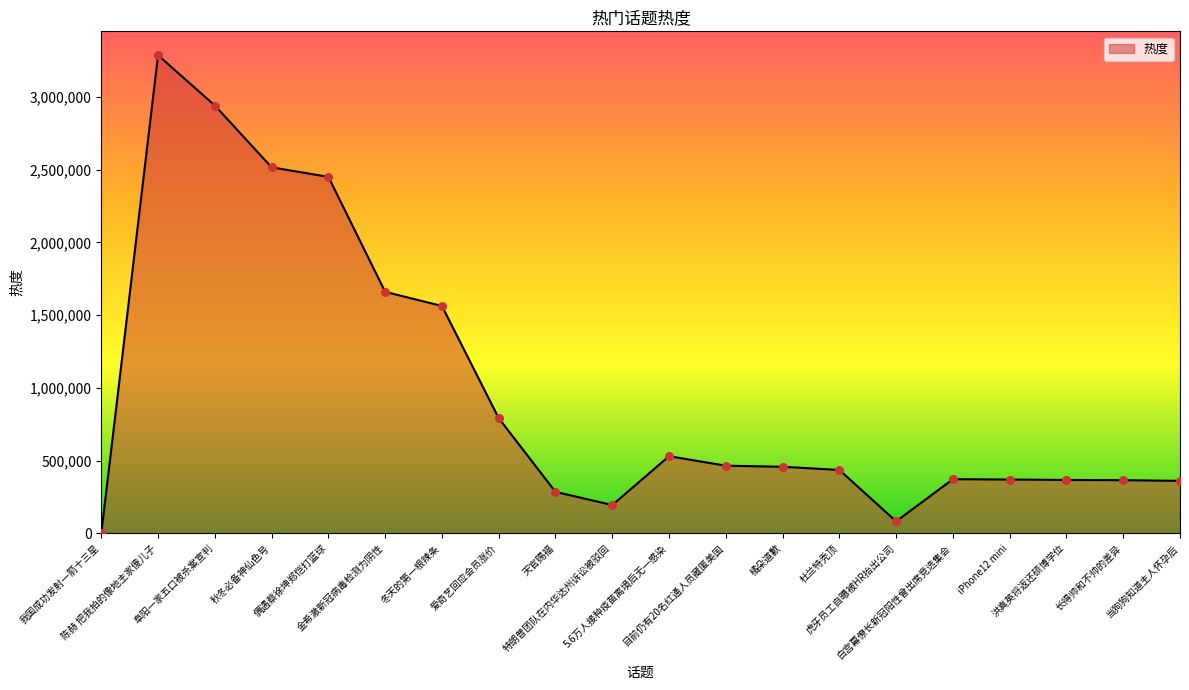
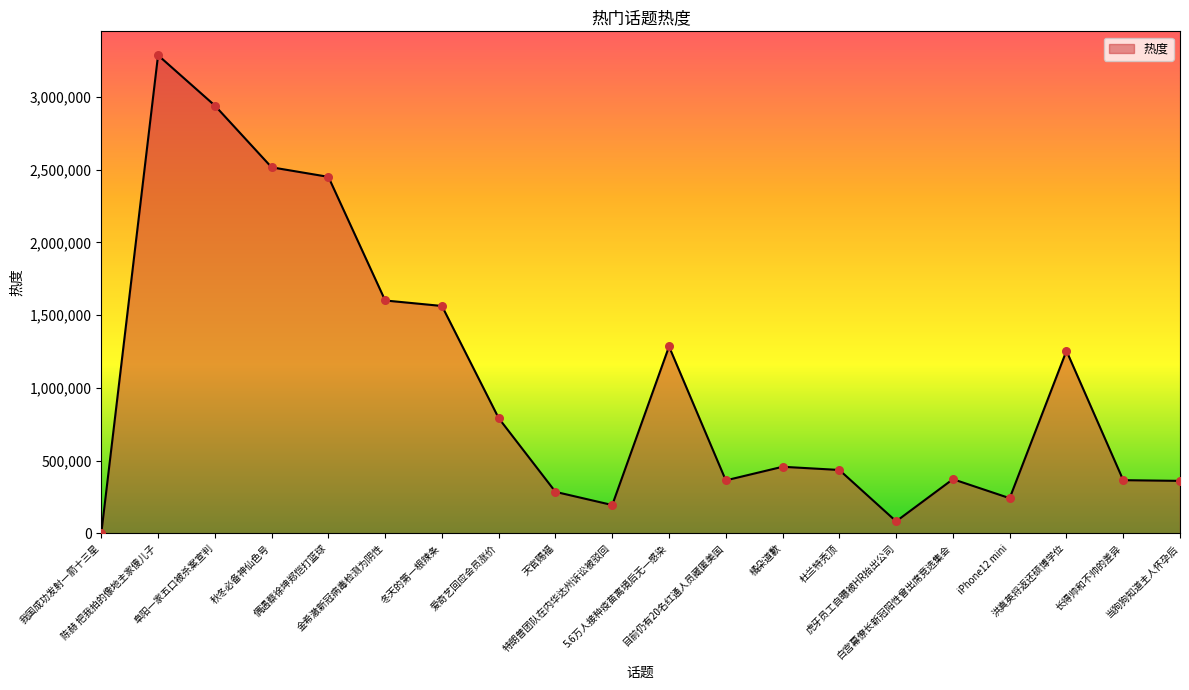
  {
    "我国成功发射一箭十三星": "0",
    "陈赫 把我拍的像地主家傻儿子": "3,290,000",
    "阜阳一家五口被杀案宣判": "2,940,000",
    "秋冬必备神仙色号": "2,520,000",
    "偶遇蔡徐坤郑恺打篮球": "2,450,000",
-   "金希澈新冠病毒检测为阴性": "1,660,000",
+   "金希澈新冠病毒检测为阴性": "1,600,000",
    "冬天的第一根辣条": "1,560,000",
    "爱奇艺回应会员涨价": "790,000",
    "天官赐福": "290,000",
    "特朗普团队在内华达州诉讼被驳回": "190,000",
-   "5.6万人接种疫苗离境后无一感染": "530,000",
-   "目前仍有20名红通人员藏匿美国": "460,000",
+   "5.6万人接种疫苗离境后无一感染": "1,280,000",
+   "目前仍有20名红通人员藏匿美国": "360,000",
    "橘朵道歉": "460,000",
    "杜兰特秃顶": "440,000",
    "虎牙员工自曝被HR抬出公司": "80,000",
    "白宫幕僚长新冠阳性曾出席竞选集会": "370,000",
-   "iPhone12 mini": "370,000",
-   "洪真英将返还硕博学位": "370,000",
+   "iPhone12 mini": "240,000",
+   "洪真英将返还硕博学位": "1,250,000",
    "长得帅和不帅的差异": "370,000",
    "当狗狗知道主人怀孕后": "360,000"
  }
